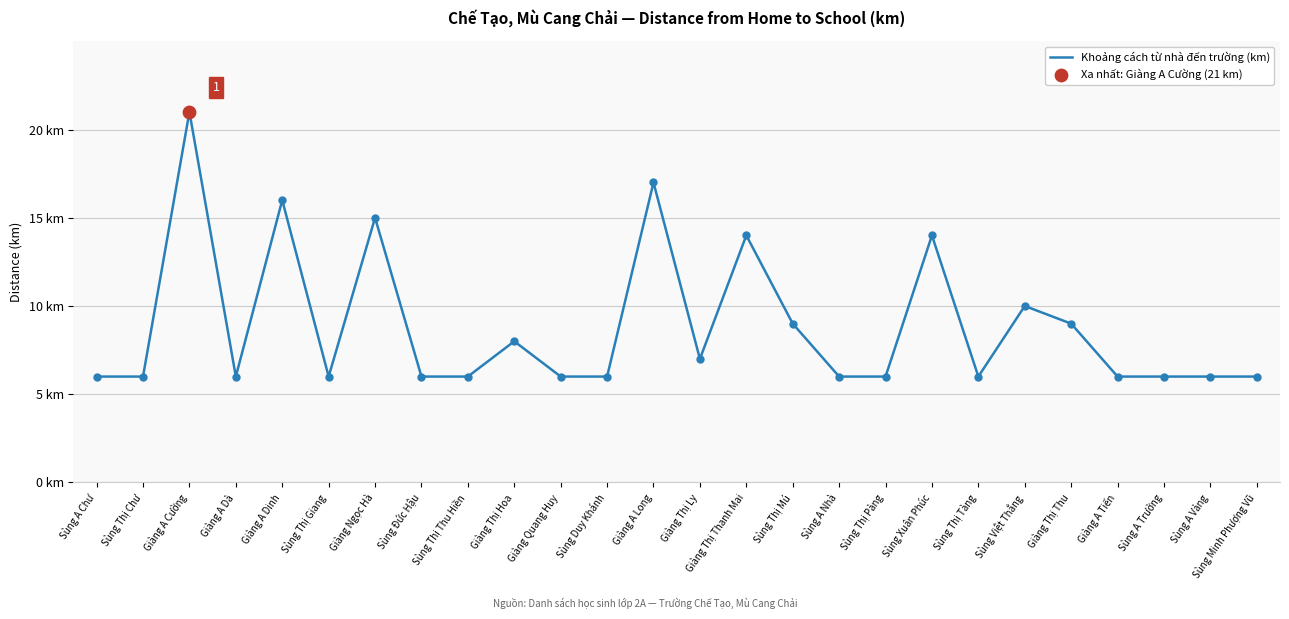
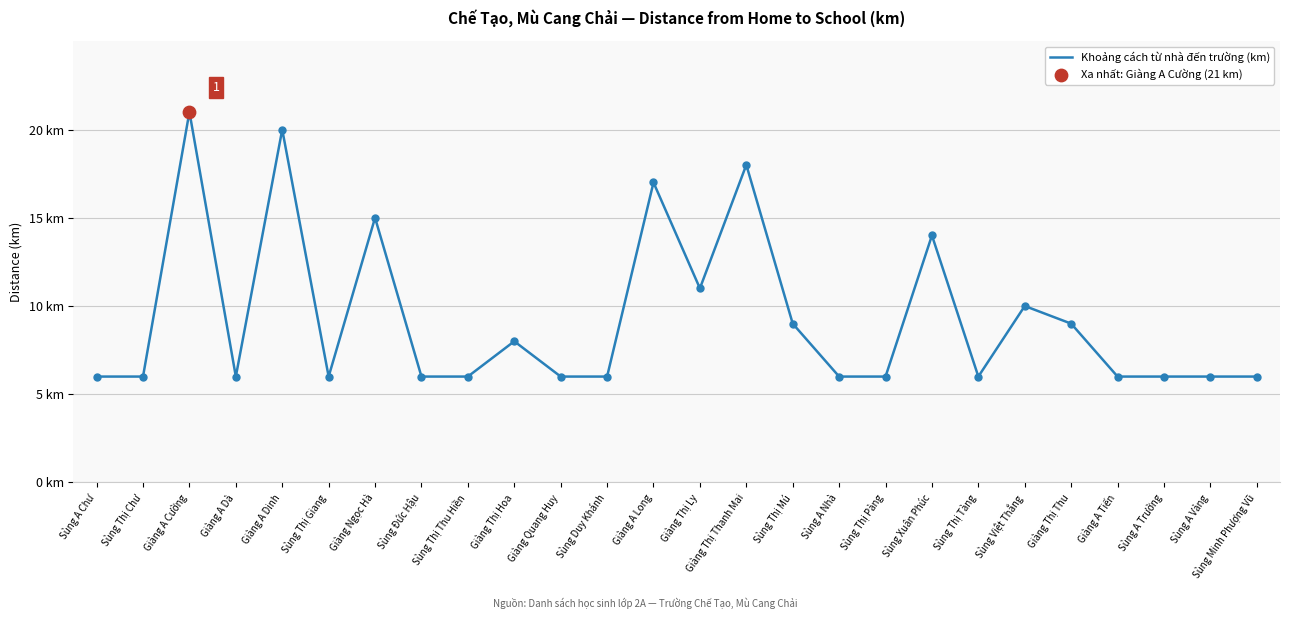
  {
    "Khoảng cách từ nhà đến trường (km)": {
      "Sùng A Chư": "6 km",
      "Sùng Thị Chư": "6 km",
      "Giàng A Dà": "6 km",
-     "Giàng A Dinh": "16 km",
+     "Giàng A Dinh": "20 km",
      "Sùng Thị Giang": "6 km",
      "Giàng Ngọc Hà": "15 km",
      "Sùng Đức Hậu": "6 km",
      "Sùng Thị Thu Hiền": "6 km",
      "Giàng Thị Hoa": "8 km",
      "Giàng Quang Huy": "6 km",
      "Sùng Duy Khánh": "6 km",
      "Giàng A Long": "17 km",
-     "Giàng Thị Ly": "7 km",
-     "Giàng Thị Thanh Mai": "14 km",
+     "Giàng Thị Ly": "11 km",
+     "Giàng Thị Thanh Mai": "18 km",
      "Sùng Thị Mú": "9 km",
      "Sùng A Nhà": "6 km",
      "Sùng Thị Pàng": "6 km",
      "Sùng Xuân Phúc": "14 km",
      "Sùng Thị Tàng": "6 km",
      "Sùng Việt Thắng": "10 km",
      "Giàng Thị Thu": "9 km",
      "Giàng A Tiến": "6 km",
      "Sùng A Trưởng": "6 km",
      "Sùng A Vảng": "6 km",
      "Sùng Minh Phượng Vũ": "6 km"
    }
  }
